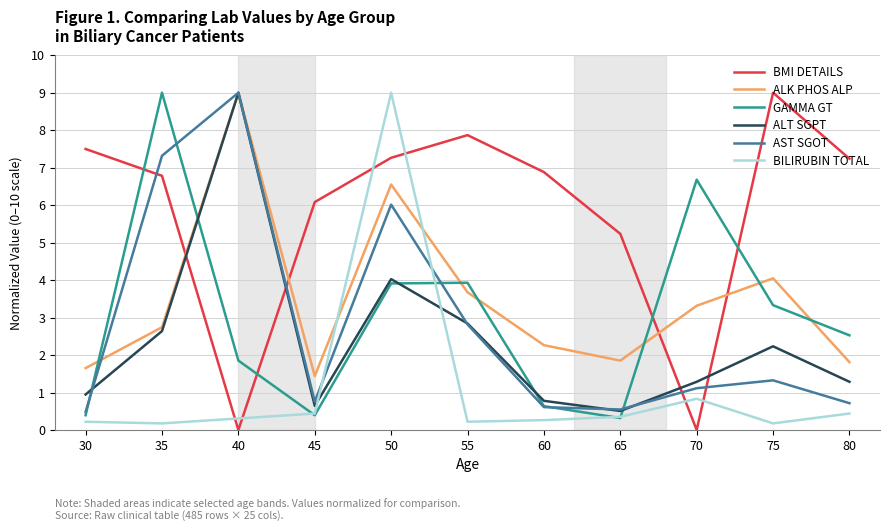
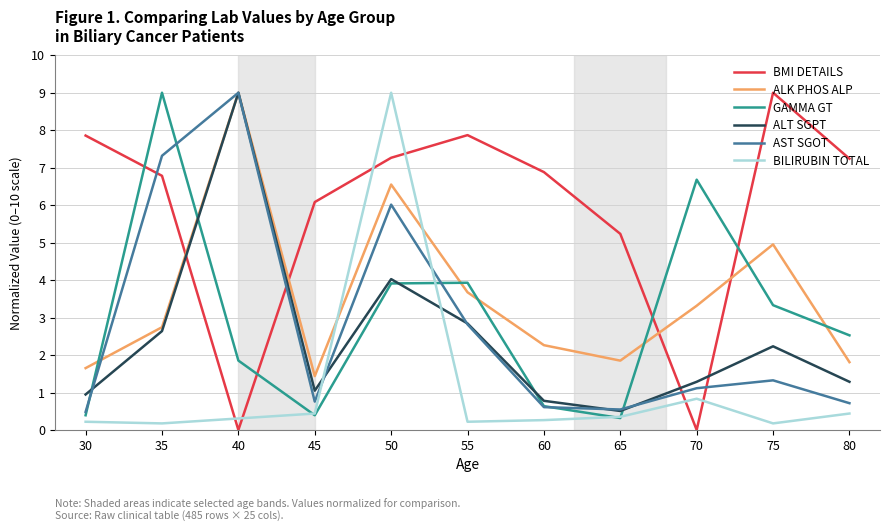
  {
    "BMI DETAILS": {
-     "30": 7.5,
+     "30": 7.9,
      "35": 6.8,
      "40": 0.0,
      "45": 6.1,
      "50": 7.3,
      "55": 7.9,
      "60": 6.9,
      "65": 5.2,
      "70": 0.0,
      "75": 9.0,
      "80": 7.2
    },
    "ALK PHOS ALP": {
      "30": 1.7,
      "35": 2.7,
      "45": 1.4,
      "50": 6.6,
      "55": 3.7,
      "60": 2.3,
      "65": 1.9,
      "70": 3.3,
-     "75": 4.0,
+     "75": 5.0,
      "80": 1.8
    },
    "ALT SGPT": {
      "30": 0.9,
      "35": 2.6,
-     "45": 0.6,
+     "45": 1.0,
      "50": 4.0,
      "60": 0.8,
      "70": 1.3,
      "75": 2.2,
      "80": 1.3
    },
    "BILIRUBIN TOTAL": {
      "30": 0.2,
      "35": 0.2,
      "40": 0.3,
      "50": 9.0,
      "55": 0.2,
      "60": 0.3,
      "70": 0.8,
      "75": 0.2,
      "80": 0.4
    }
  }
